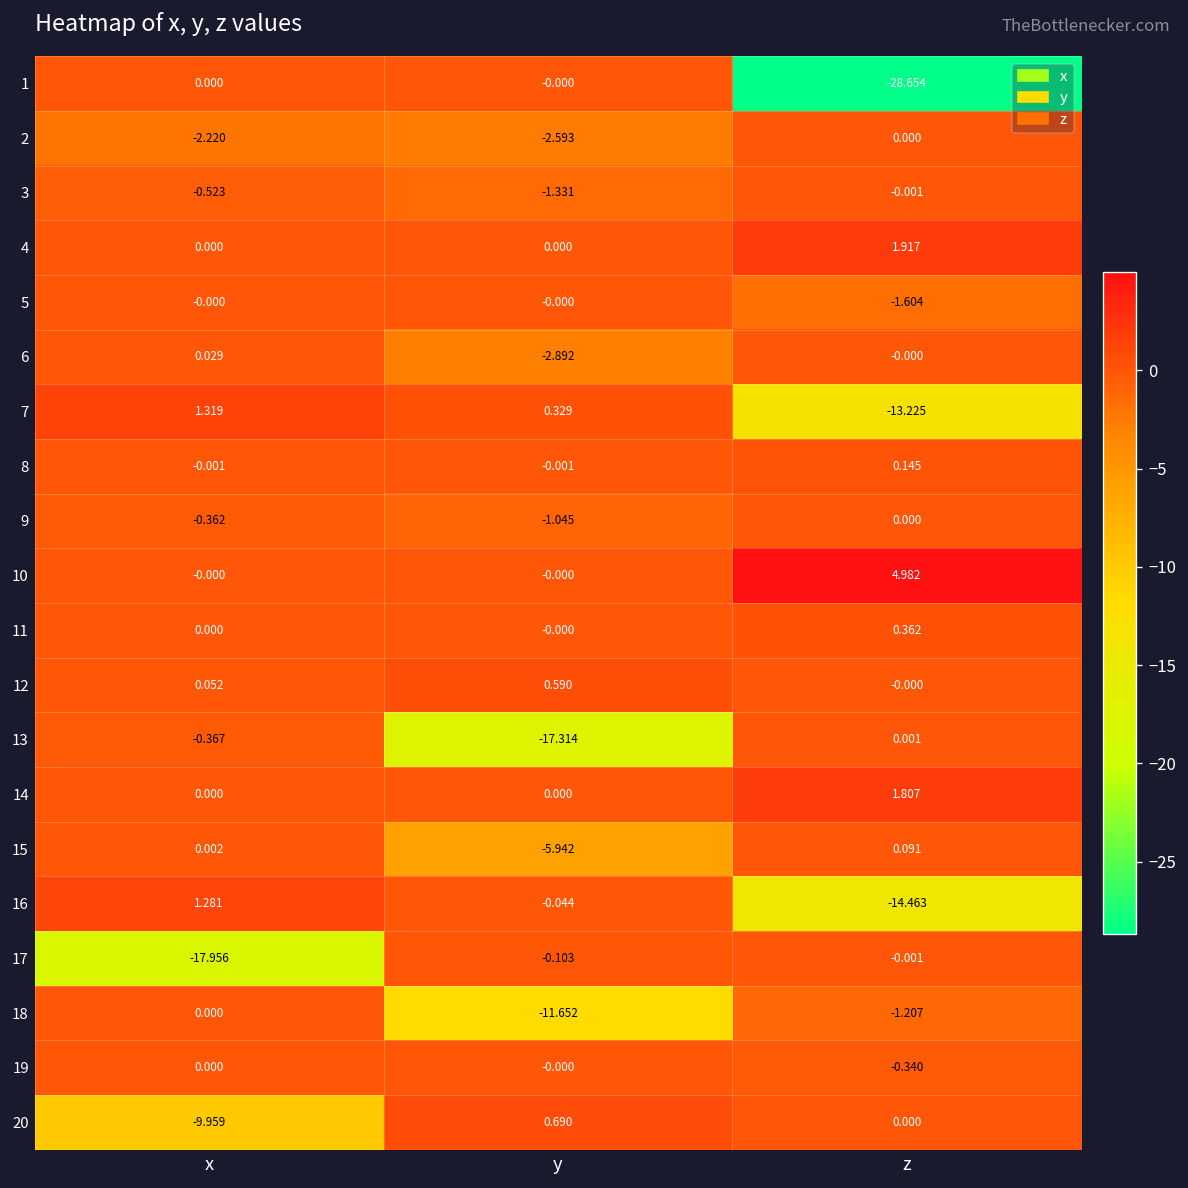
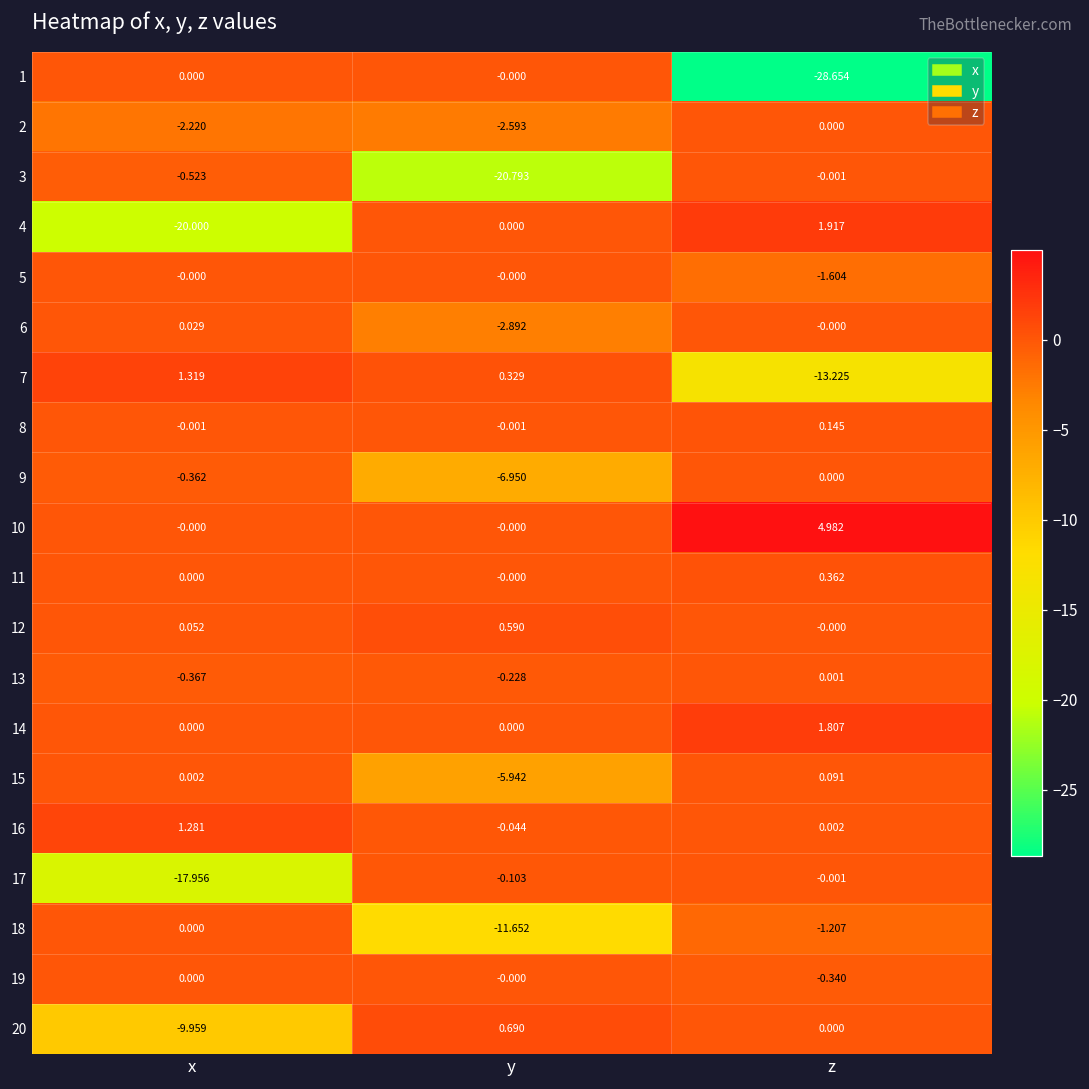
  {
    "1": {
      "x": 0.000,
      "y": -0.000,
      "z": -28.654
    },
    "2": {
      "x": -2.220,
      "y": -2.593,
      "z": 0.000
    },
    "3": {
      "x": -0.523,
-     "y": -1.331,
+     "y": -20.793,
      "z": -0.001
    },
    "4": {
-     "x": 0.000,
+     "x": -20.000,
      "y": 0.000,
      "z": 1.917
    },
    "5": {
      "x": -0.000,
      "y": -0.000,
      "z": -1.604
    },
    "6": {
      "x": 0.029,
      "y": -2.892,
      "z": -0.000
    },
    "7": {
      "x": 1.319,
      "y": 0.329,
      "z": -13.225
    },
    "8": {
      "x": -0.001,
      "y": -0.001,
      "z": 0.145
    },
    "9": {
      "x": -0.362,
-     "y": -1.045,
+     "y": -6.950,
      "z": 0.000
    },
    "10": {
      "x": -0.000,
      "y": -0.000,
      "z": 4.982
    },
    "11": {
      "x": 0.000,
      "y": -0.000,
      "z": 0.362
    },
    "12": {
      "x": 0.052,
      "y": 0.590,
      "z": -0.000
    },
    "13": {
      "x": -0.367,
-     "y": -17.314,
+     "y": -0.228,
      "z": 0.001
    },
    "14": {
      "x": 0.000,
      "y": 0.000,
      "z": 1.807
    },
    "15": {
      "x": 0.002,
      "y": -5.942,
      "z": 0.091
    },
    "16": {
      "x": 1.281,
      "y": -0.044,
-     "z": -14.463
+     "z": 0.002
    },
    "17": {
      "x": -17.956,
      "y": -0.103,
      "z": -0.001
    },
    "18": {
      "x": 0.000,
      "y": -11.652,
      "z": -1.207
    },
    "19": {
      "x": 0.000,
      "y": -0.000,
      "z": -0.340
    },
    "20": {
      "x": -9.959,
      "y": 0.690,
      "z": 0.000
    }
  }
